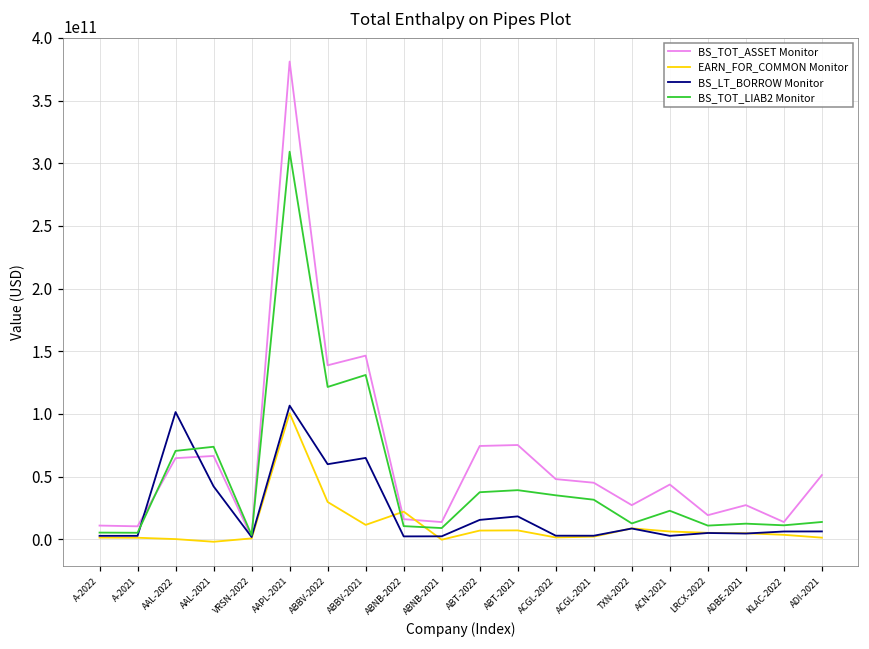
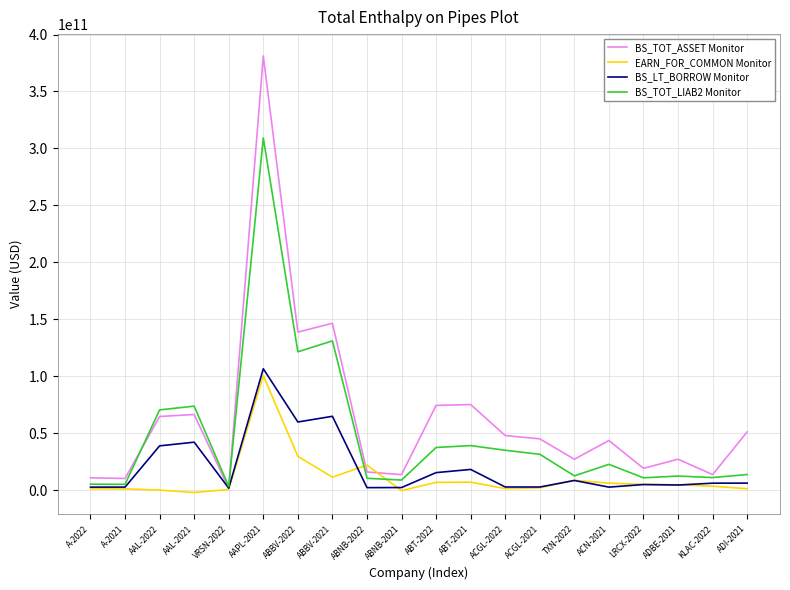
  {
    "BS_TOT_ASSET Monitor": {
      "A-2022": 11000000000,
      "A-2021": 10000000000,
      "AAL-2022": 65000000000,
      "AAL-2021": 66000000000,
      "AAPL-2021": 381000000000,
      "ABBV-2022": 139000000000,
      "ABBV-2021": 147000000000,
      "ABNB-2022": 16000000000,
      "ABNB-2021": 14000000000,
      "ABT-2022": 74000000000,
      "ABT-2021": 75000000000,
      "ACGL-2022": 48000000000,
      "ACGL-2021": 45000000000,
      "TXN-2022": 27000000000,
      "ACN-2021": 44000000000,
      "LRCX-2022": 19000000000,
      "ADBE-2021": 27000000000,
      "KLAC-2022": 14000000000,
      "ADI-2021": 51000000000
    },
    "EARN_FOR_COMMON Monitor": {
      "AAL-2022": 0,
      "AAL-2021": -2000000000,
      "AAPL-2021": 101000000000,
      "ABBV-2022": 30000000000,
      "ABBV-2021": 11000000000,
      "ABNB-2022": 22000000000,
      "ABNB-2021": 0,
      "ABT-2022": 7000000000,
      "ABT-2021": 7000000000,
      "ACN-2021": 6000000000,
      "KLAC-2022": 4000000000,
      "ADI-2021": 1000000000
    },
    "BS_LT_BORROW Monitor": {
-     "AAL-2022": 101000000000,
+     "AAL-2022": 39000000000,
      "AAL-2021": 42000000000,
      "AAPL-2021": 107000000000,
      "ABBV-2022": 60000000000,
      "ABBV-2021": 65000000000,
      "ABNB-2022": 2000000000,
      "ABNB-2021": 2000000000,
      "ABT-2022": 15000000000,
      "ABT-2021": 18000000000,
      "ACN-2021": 3000000000,
      "KLAC-2022": 6000000000,
      "ADI-2021": 6000000000
    },
    "BS_TOT_LIAB2 Monitor": {
      "A-2022": 5000000000,
      "A-2021": 5000000000,
      "AAL-2022": 71000000000,
      "AAL-2021": 74000000000,
      "AAPL-2021": 309000000000,
      "ABBV-2022": 122000000000,
      "ABBV-2021": 131000000000,
      "ABNB-2022": 10000000000,
      "ABNB-2021": 9000000000,
      "ABT-2022": 38000000000,
      "ABT-2021": 39000000000,
      "ACGL-2022": 35000000000,
      "ACGL-2021": 32000000000,
      "TXN-2022": 13000000000,
      "ACN-2021": 23000000000,
      "LRCX-2022": 11000000000,
      "ADBE-2021": 12000000000,
      "KLAC-2022": 11000000000,
      "ADI-2021": 14000000000
    }
  }
